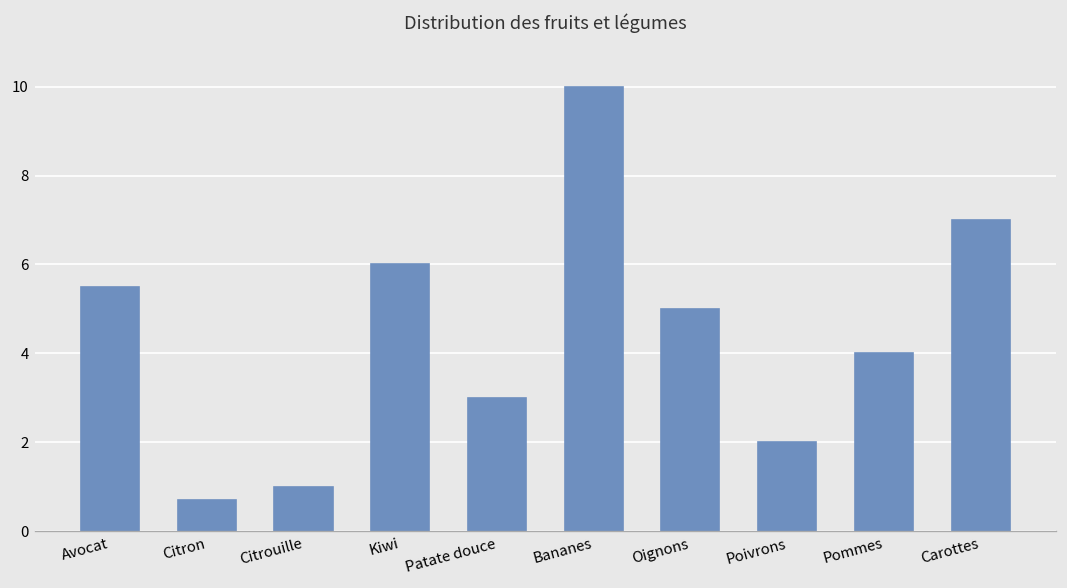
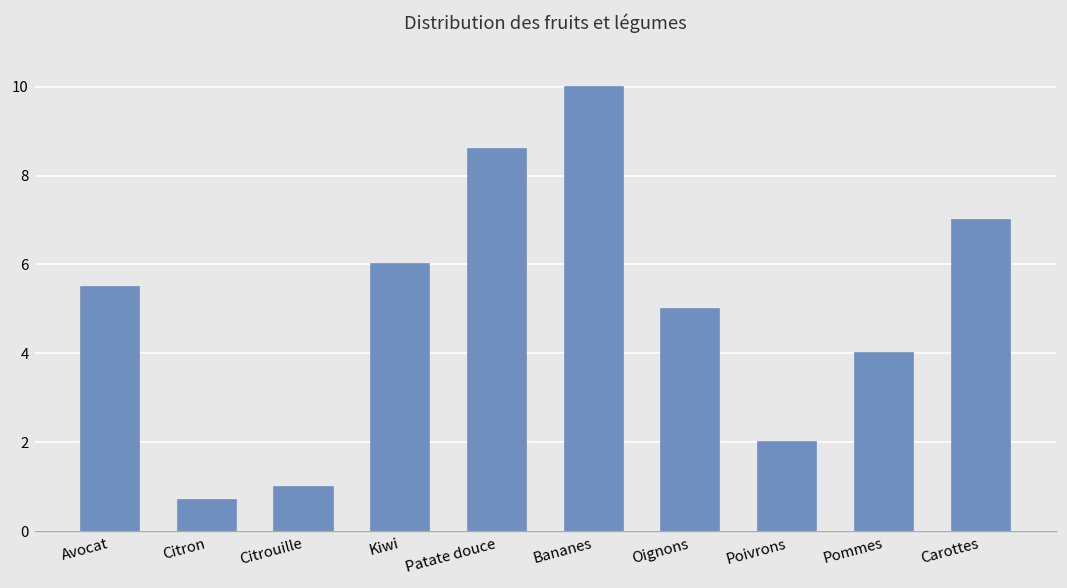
  {
    "Avocat": 5.5,
    "Citron": 0.7,
    "Citrouille": 1.0,
    "Kiwi": 6.0,
-   "Patate douce": 3.0,
+   "Patate douce": 8.6,
    "Bananes": 10.0,
    "Oignons": 5.0,
    "Poivrons": 2.0,
    "Pommes": 4.0,
    "Carottes": 7.0
  }
